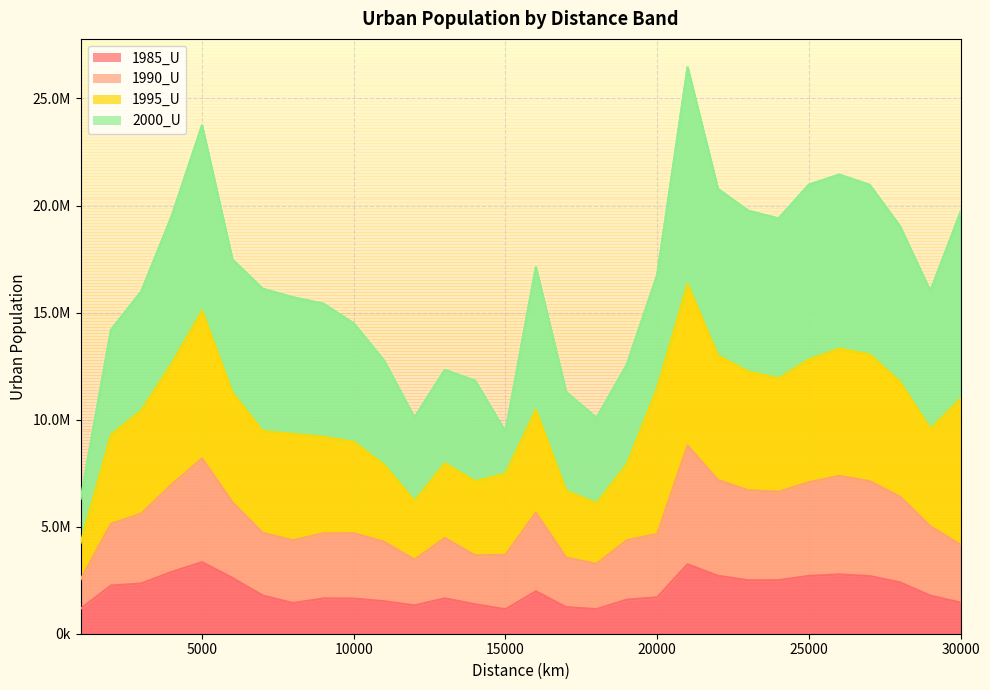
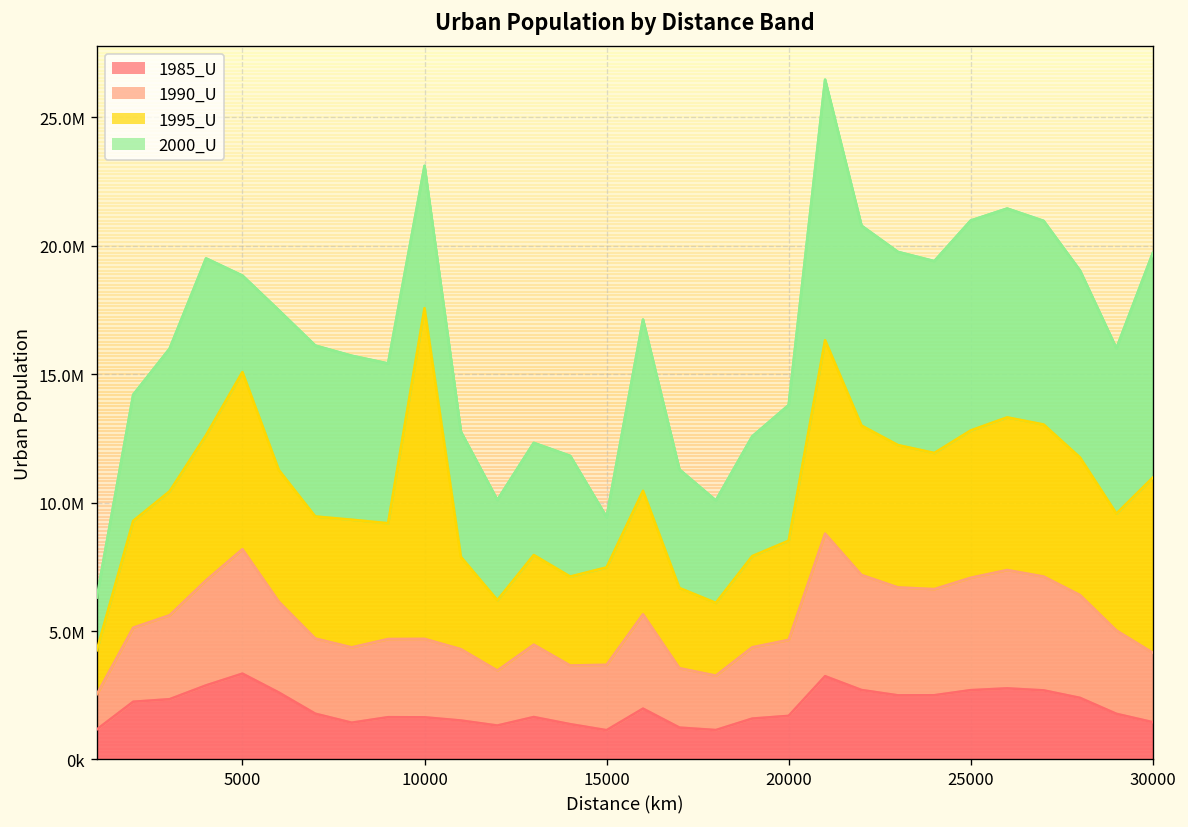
  {
    "1995_U": {
      "5000": 6900000,
-     "10000": 4300000,
+     "10000": 12900000,
      "15000": 3800000,
-     "20000": 6800000,
+     "20000": 3900000,
      "25000": 5700000,
      "30000": 6800000
    },
    "2000_U": {
-     "5000": 8700000,
+     "5000": 3800000,
      "10000": 5500000,
      "15000": 2000000,
      "20000": 5300000,
      "25000": 8200000,
      "30000": 8700000
    }
  }
